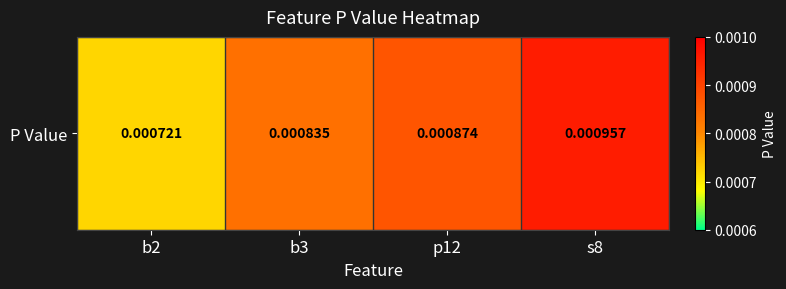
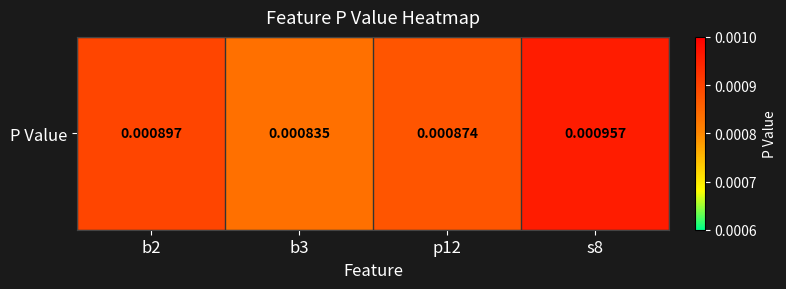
  {
    "P Value": {
-     "b2": 0.000721,
+     "b2": 0.000897,
      "b3": 0.000835,
      "p12": 0.000874,
      "s8": 0.000957
    }
  }
